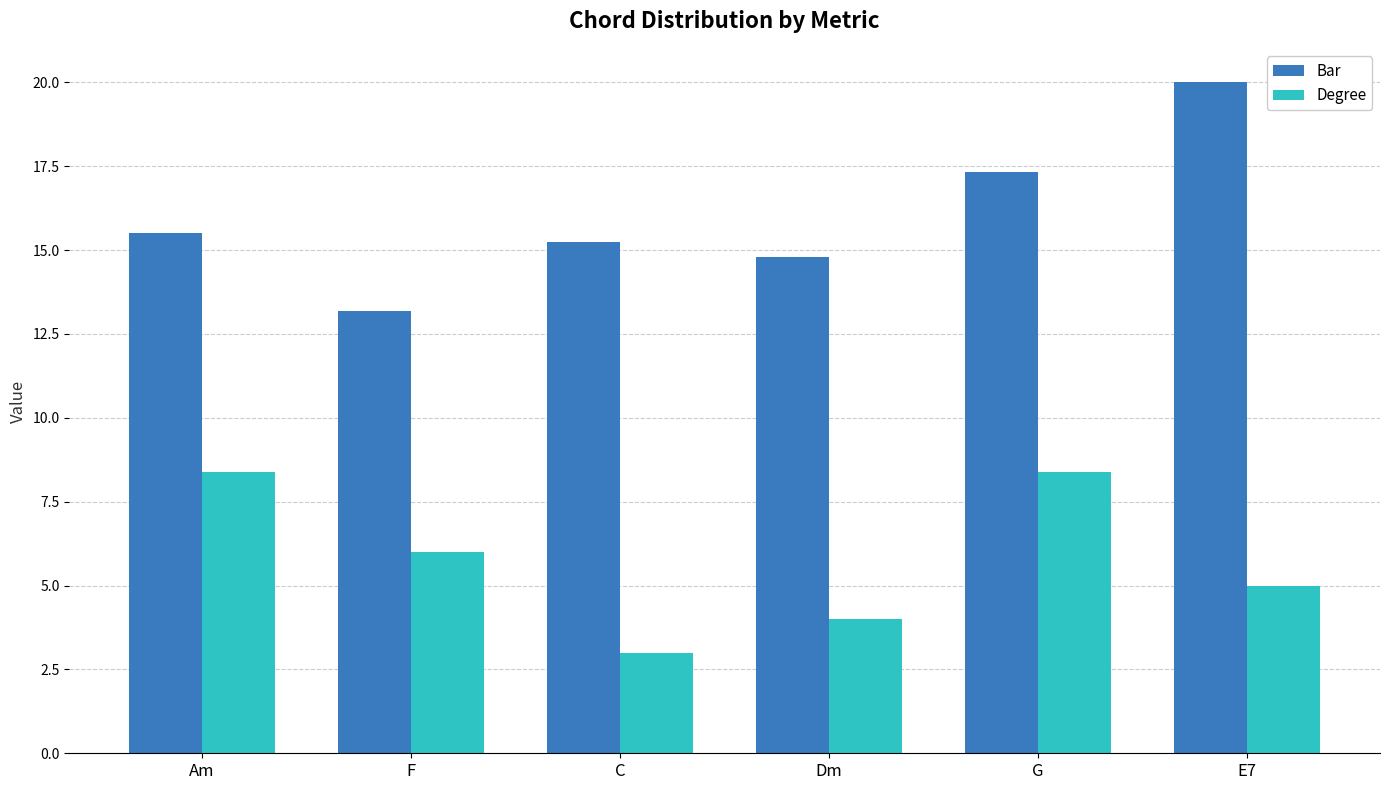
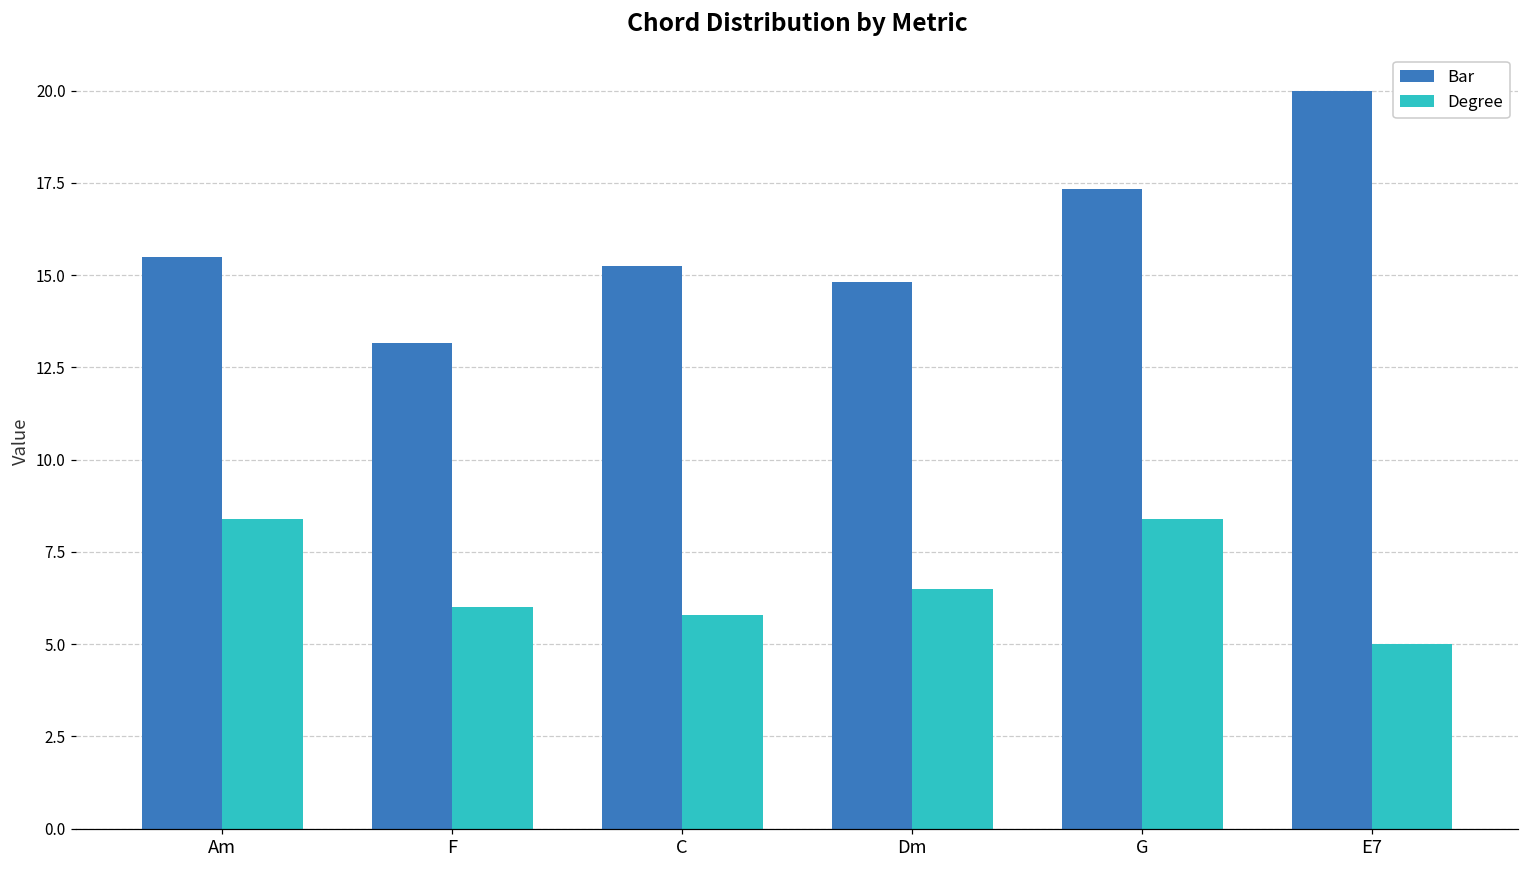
  {
    "Bar": {
      "Am": 15.5,
      "F": 13.2,
      "C": 15.3,
      "Dm": 14.8,
      "G": 17.3,
      "E7": 20.0
    },
    "Degree": {
      "Am": 8.4,
      "F": 6.0,
-     "C": 3.0,
-     "Dm": 4.0,
+     "C": 5.8,
+     "Dm": 6.5,
      "G": 8.4,
      "E7": 5.0
    }
  }
